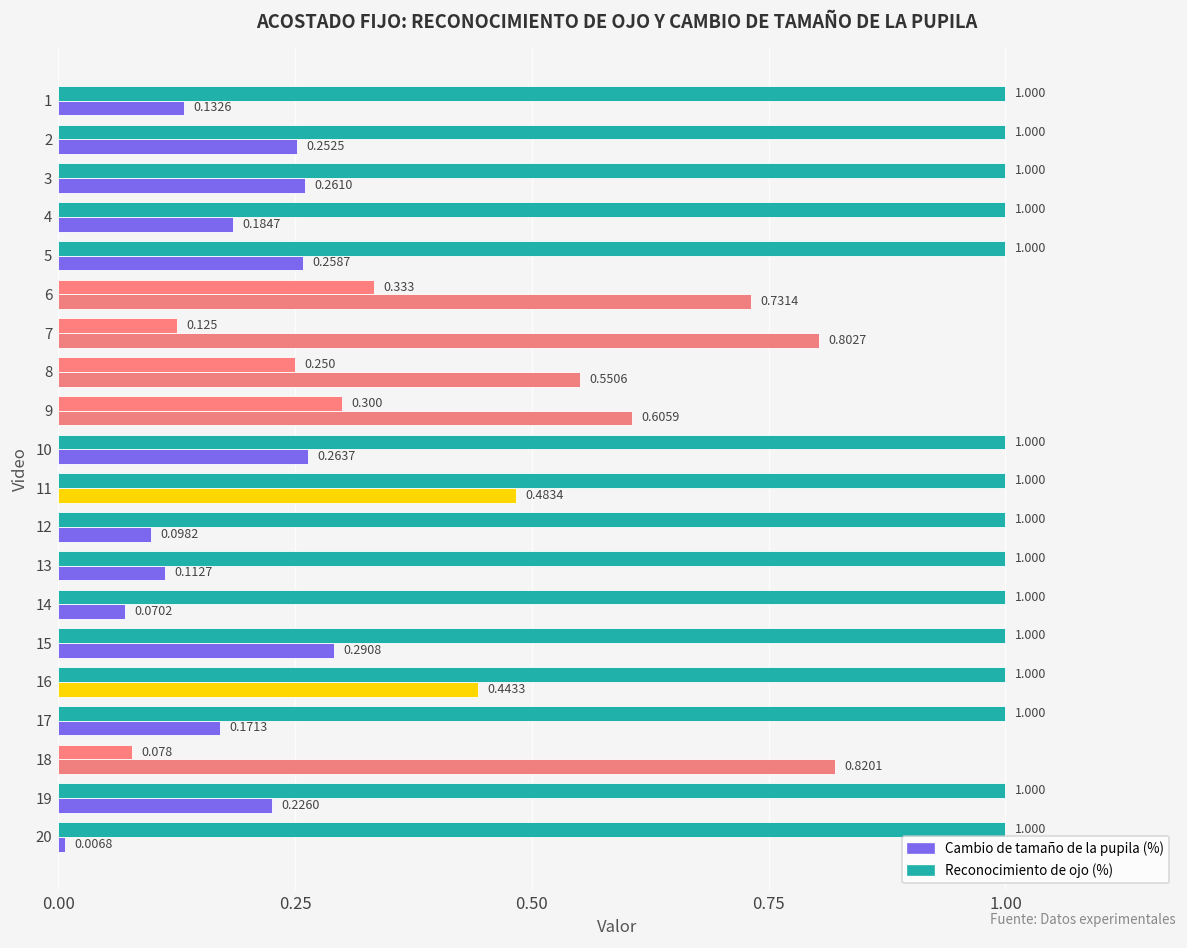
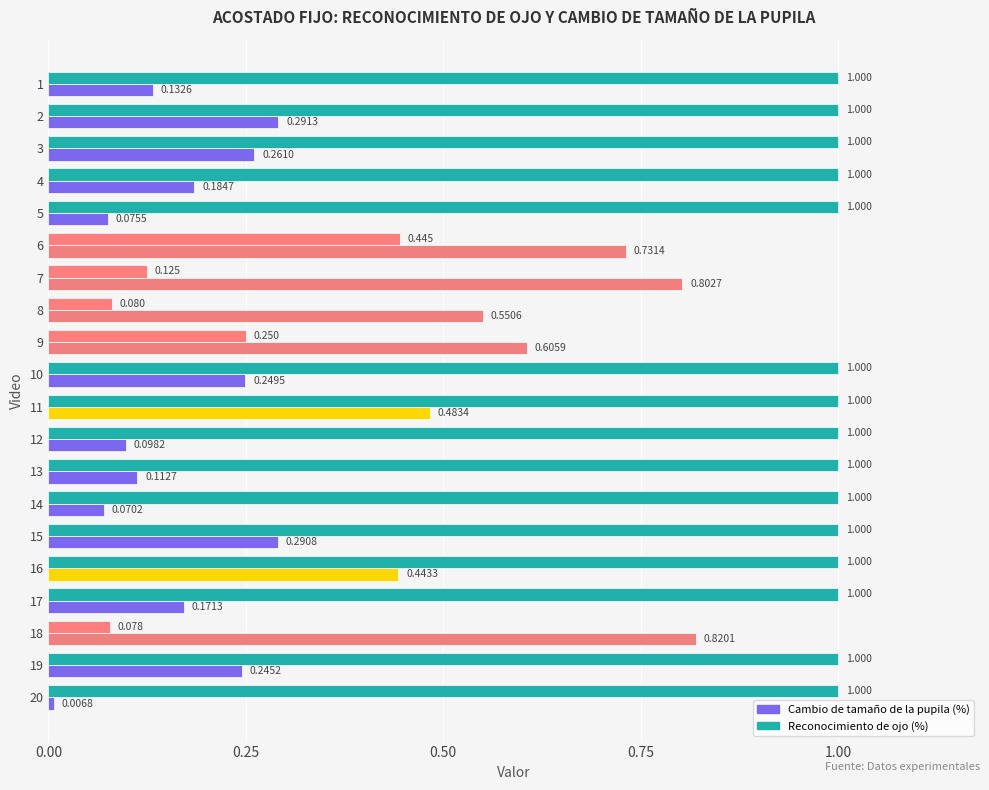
  {
    "Cambio de tamaño de la pupila (%)": {
      "1": 0.1326,
-     "2": 0.2525,
+     "2": 0.2913,
      "3": 0.2610,
      "4": 0.1847,
-     "5": 0.2587,
+     "5": 0.0755,
      "6": 0.7314,
      "7": 0.8027,
      "8": 0.5506,
      "9": 0.6059,
-     "10": 0.2637,
+     "10": 0.2495,
      "11": 0.4834,
      "12": 0.0982,
      "13": 0.1127,
      "14": 0.0702,
      "15": 0.2908,
      "16": 0.4433,
      "17": 0.1713,
      "18": 0.8201,
-     "19": 0.2260,
+     "19": 0.2452,
      "20": 0.0068
    },
    "Reconocimiento de ojo (%)": {
      "1": 1.000,
      "2": 1.000,
      "3": 1.000,
      "4": 1.000,
      "5": 1.000,
-     "6": 0.333,
+     "6": 0.445,
      "7": 0.125,
-     "8": 0.250,
-     "9": 0.300,
+     "8": 0.080,
+     "9": 0.250,
      "10": 1.000,
      "11": 1.000,
      "12": 1.000,
      "13": 1.000,
      "14": 1.000,
      "15": 1.000,
      "16": 1.000,
      "17": 1.000,
      "18": 0.078,
      "19": 1.000,
      "20": 1.000
    }
  }
